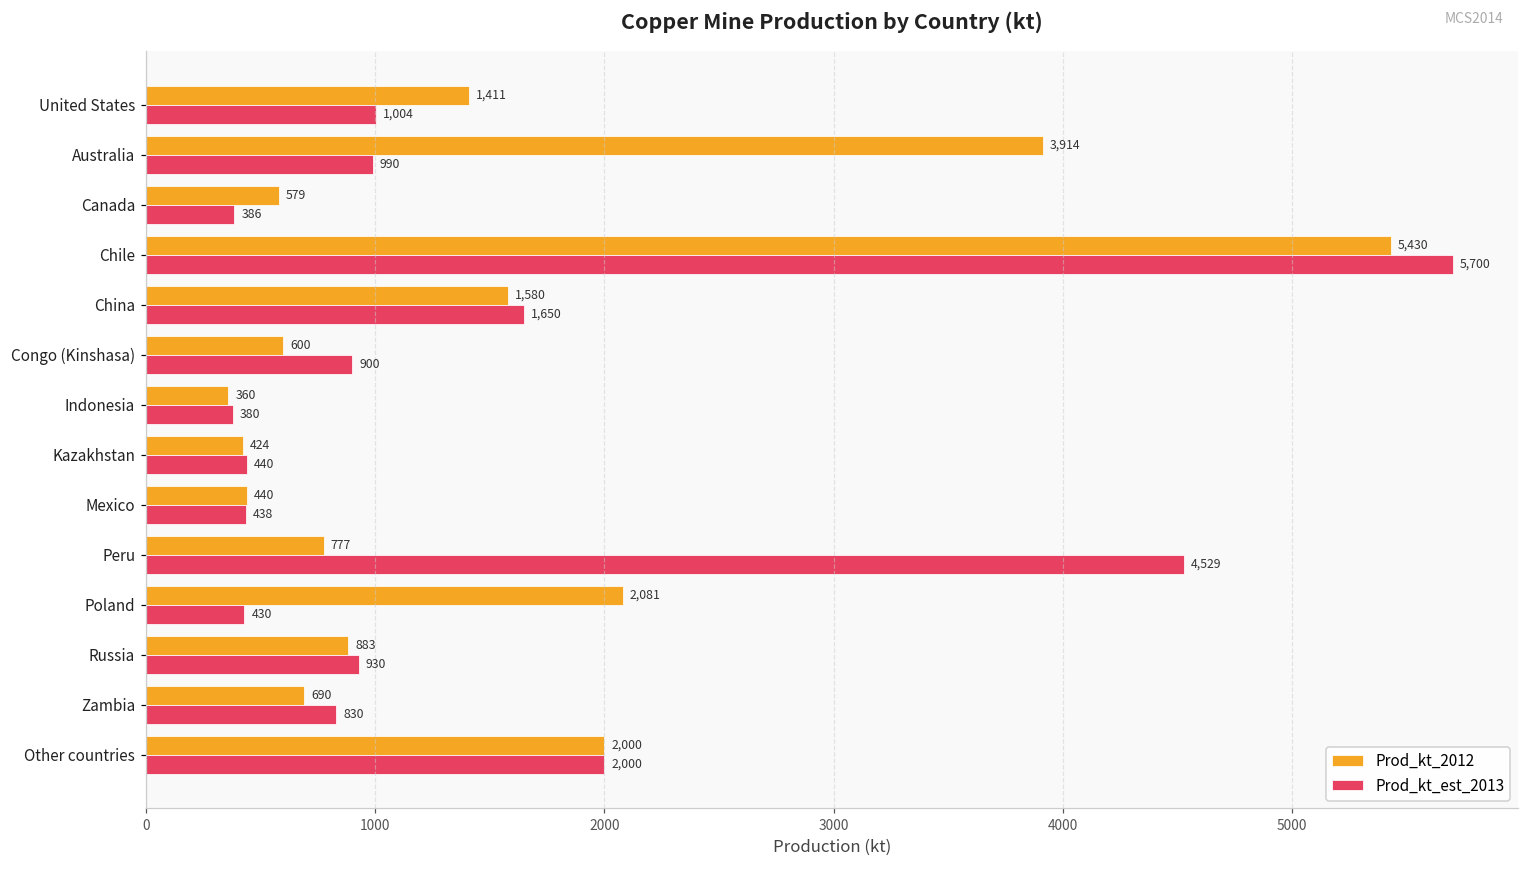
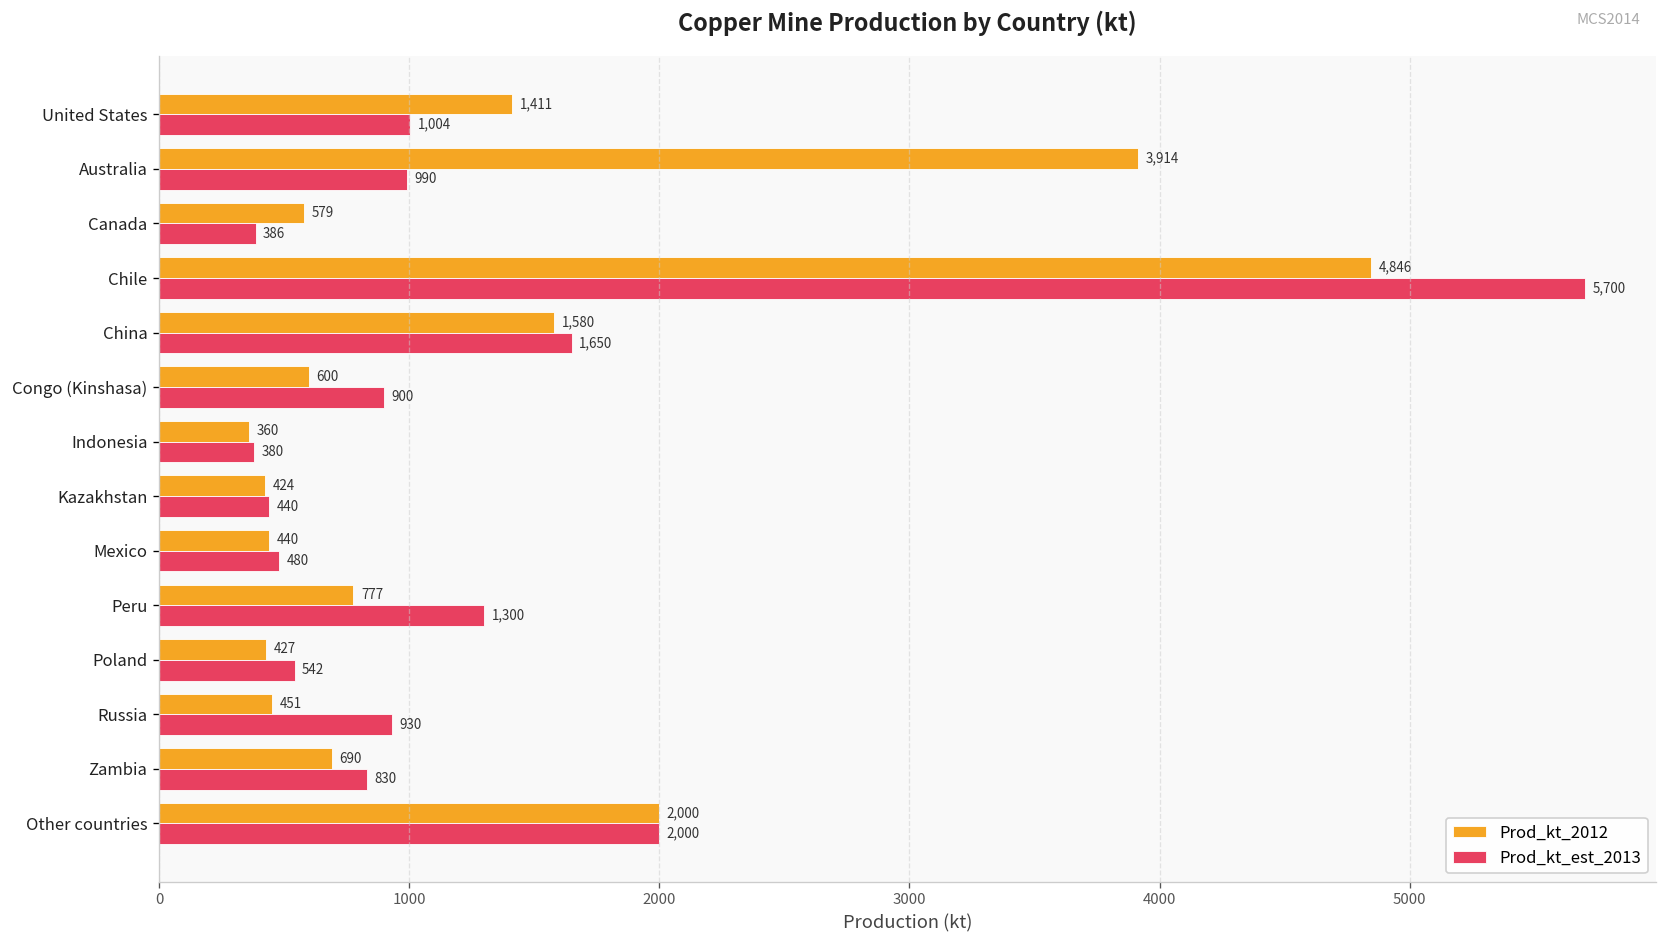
  {
    "Prod_kt_2012": {
      "United States": "1,411",
      "Australia": "3,914",
      "Canada": "579",
-     "Chile": "5,430",
+     "Chile": "4,846",
      "China": "1,580",
      "Congo (Kinshasa)": "600",
      "Indonesia": "360",
      "Kazakhstan": "424",
      "Mexico": "440",
      "Peru": "777",
-     "Poland": "2,081",
-     "Russia": "883",
+     "Poland": "427",
+     "Russia": "451",
      "Zambia": "690",
      "Other countries": "2,000"
    },
    "Prod_kt_est_2013": {
      "United States": "1,004",
      "Australia": "990",
      "Canada": "386",
      "Chile": "5,700",
      "China": "1,650",
      "Congo (Kinshasa)": "900",
      "Indonesia": "380",
      "Kazakhstan": "440",
-     "Mexico": "438",
-     "Peru": "4,529",
-     "Poland": "430",
+     "Mexico": "480",
+     "Peru": "1,300",
+     "Poland": "542",
      "Russia": "930",
      "Zambia": "830",
      "Other countries": "2,000"
    }
  }
